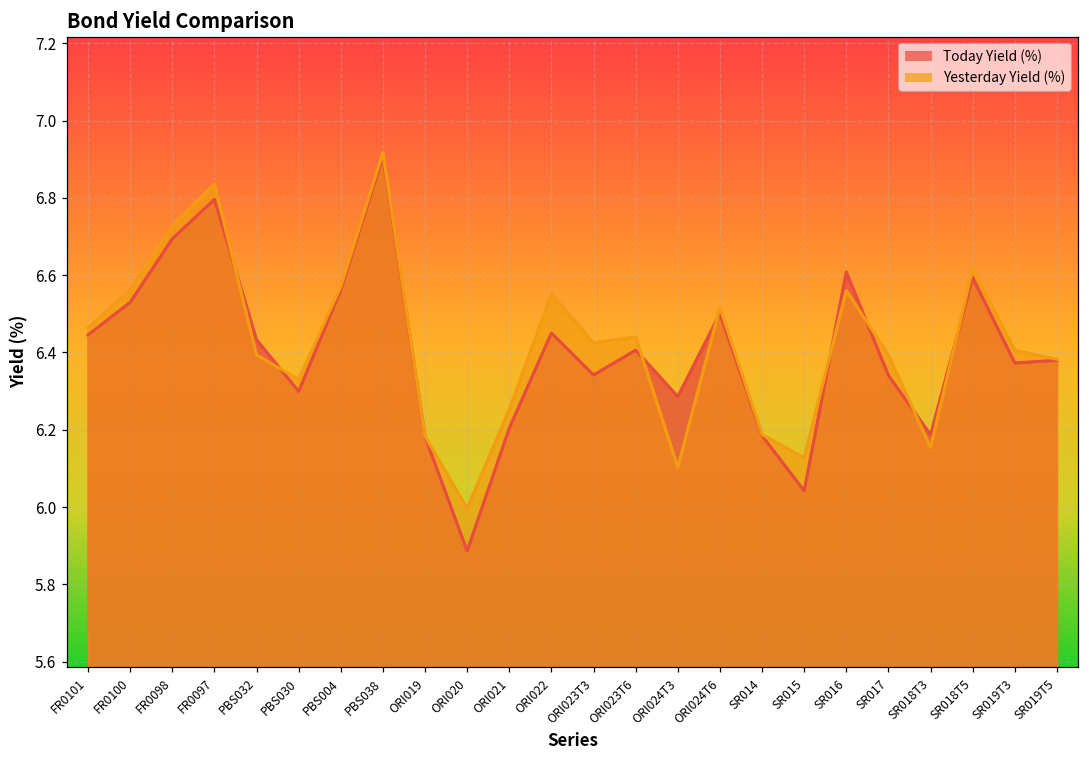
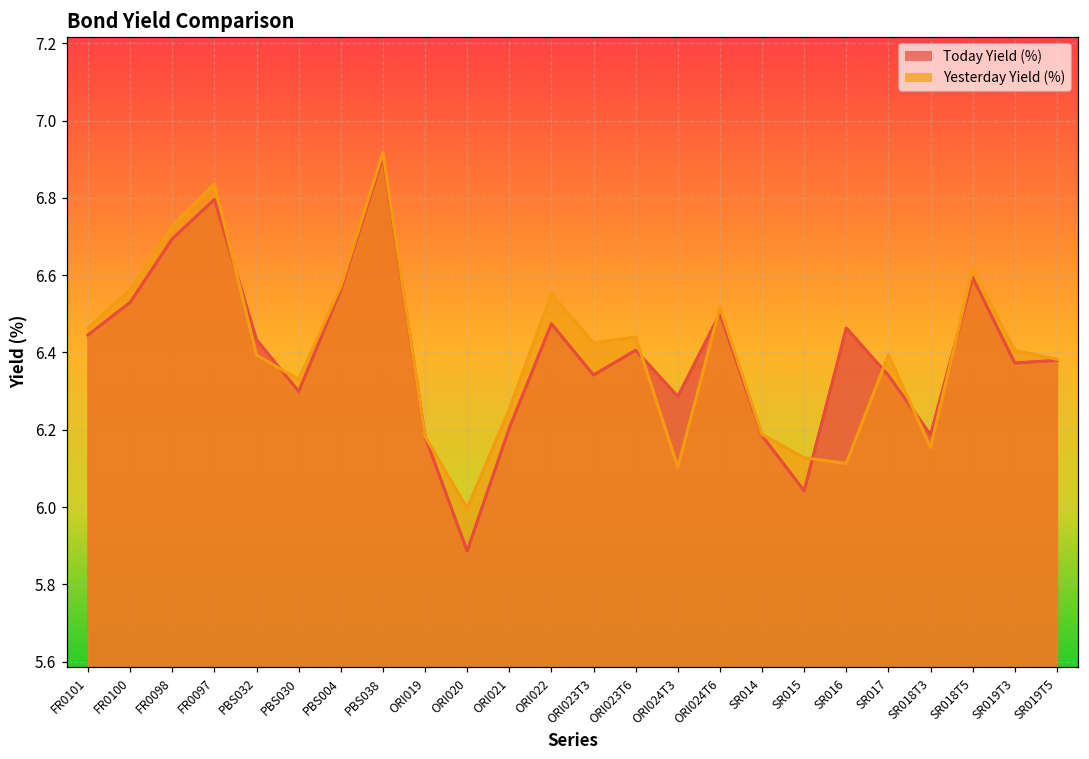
  {
    "Today Yield (%)": {
      "FR0101": 6.45,
      "FR0100": 6.53,
      "FR0098": 6.69,
      "FR0097": 6.80,
      "PBS032": 6.43,
      "PBS030": 6.30,
      "PBS004": 6.56,
      "PBS038": 6.91,
      "ORI020": 5.89,
      "ORI021": 6.20,
-     "ORI022": 6.45,
+     "ORI022": 6.47,
      "ORI023T3": 6.34,
      "ORI023T6": 6.41,
      "ORI024T3": 6.29,
      "ORI024T6": 6.50,
      "SR015": 6.04,
-     "SR016": 6.61,
+     "SR016": 6.46,
      "SR017": 6.34,
      "SR018T3": 6.19,
      "SR018T5": 6.59,
      "SR019T3": 6.37
    },
    "Yesterday Yield (%)": {
      "FR0101": 6.46,
      "FR0100": 6.56,
      "FR0098": 6.73,
      "FR0097": 6.84,
      "PBS032": 6.39,
      "PBS030": 6.33,
      "PBS004": 6.57,
      "PBS038": 6.92,
      "ORI020": 6.00,
      "ORI021": 6.25,
      "ORI022": 6.55,
      "ORI023T3": 6.43,
      "ORI023T6": 6.44,
      "ORI024T3": 6.10,
      "ORI024T6": 6.52,
      "SR015": 6.13,
-     "SR016": 6.56,
+     "SR016": 6.11,
      "SR017": 6.39,
      "SR018T3": 6.15,
      "SR018T5": 6.62,
      "SR019T3": 6.41
    }
  }
